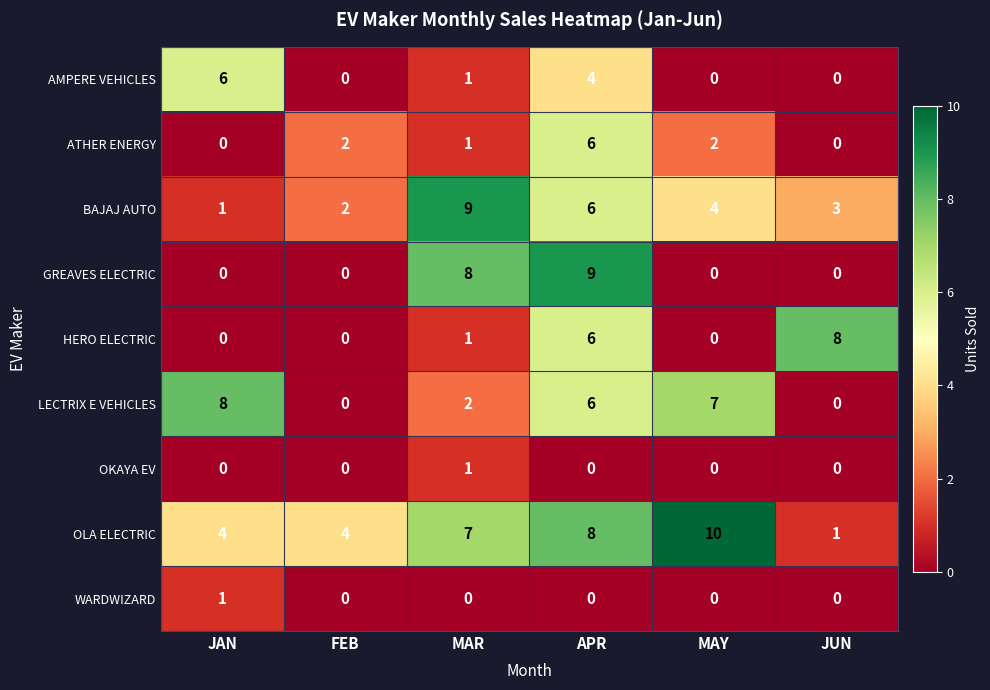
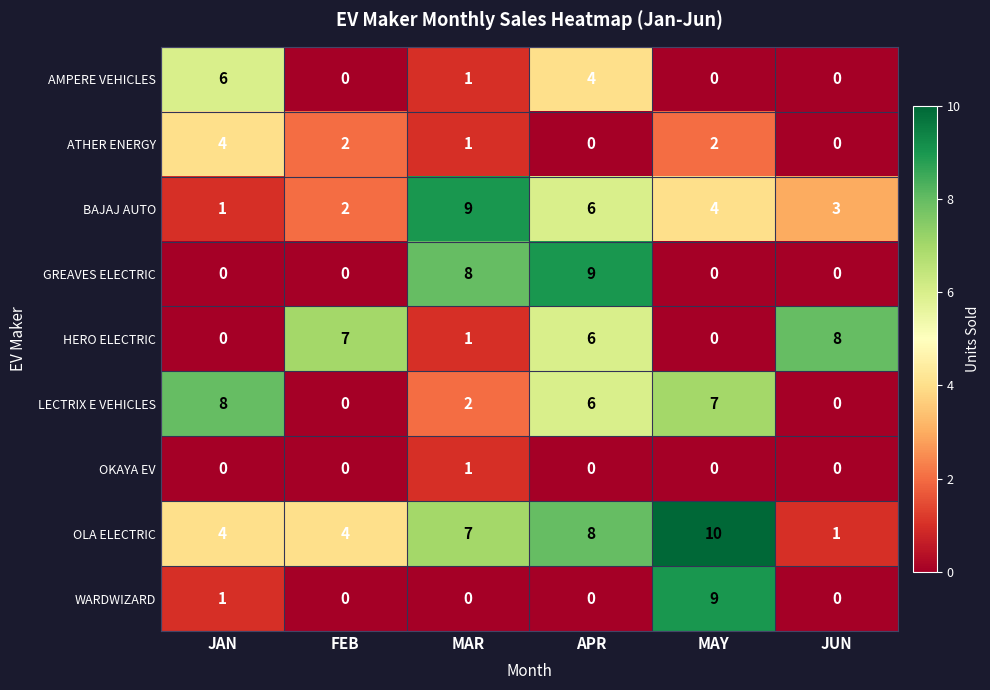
  {
    "AMPERE VEHICLES": {
      "JAN": 6,
      "FEB": 0,
      "MAR": 1,
      "APR": 4,
      "MAY": 0,
      "JUN": 0
    },
    "ATHER ENERGY": {
-     "JAN": 0,
+     "JAN": 4,
      "FEB": 2,
      "MAR": 1,
-     "APR": 6,
+     "APR": 0,
      "MAY": 2,
      "JUN": 0
    },
    "BAJAJ AUTO": {
      "JAN": 1,
      "FEB": 2,
      "MAR": 9,
      "APR": 6,
      "MAY": 4,
      "JUN": 3
    },
    "GREAVES ELECTRIC": {
      "JAN": 0,
      "FEB": 0,
      "MAR": 8,
      "APR": 9,
      "MAY": 0,
      "JUN": 0
    },
    "HERO ELECTRIC": {
      "JAN": 0,
-     "FEB": 0,
+     "FEB": 7,
      "MAR": 1,
      "APR": 6,
      "MAY": 0,
      "JUN": 8
    },
    "LECTRIX E VEHICLES": {
      "JAN": 8,
      "FEB": 0,
      "MAR": 2,
      "APR": 6,
      "MAY": 7,
      "JUN": 0
    },
    "OKAYA EV": {
      "JAN": 0,
      "FEB": 0,
      "MAR": 1,
      "APR": 0,
      "MAY": 0,
      "JUN": 0
    },
    "OLA ELECTRIC": {
      "JAN": 4,
      "FEB": 4,
      "MAR": 7,
      "APR": 8,
      "MAY": 10,
      "JUN": 1
    },
    "WARDWIZARD": {
      "JAN": 1,
      "FEB": 0,
      "MAR": 0,
      "APR": 0,
-     "MAY": 0,
+     "MAY": 9,
      "JUN": 0
    }
  }
